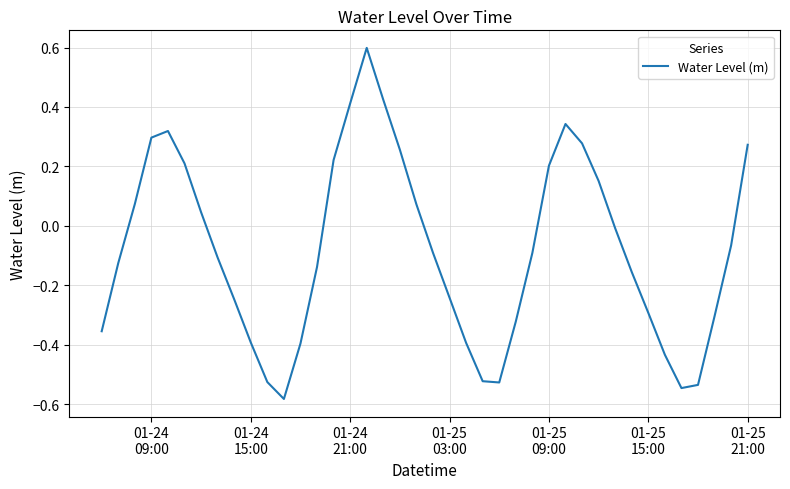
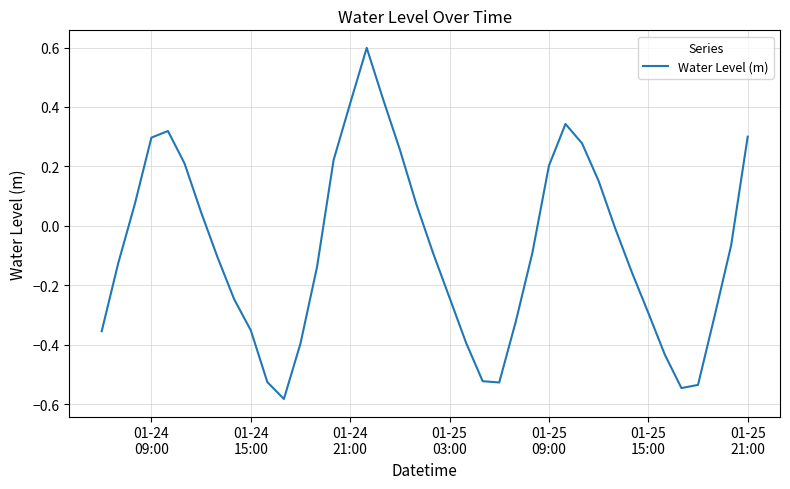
  {
    "01-24 09:00": 0.30,
-   "01-24 15:00": -0.39,
+   "01-24 15:00": -0.35,
    "01-24 21:00": 0.41,
    "01-25 03:00": -0.24,
    "01-25 09:00": 0.20,
    "01-25 15:00": -0.29,
-   "01-25 21:00": 0.27
+   "01-25 21:00": 0.30
  }
